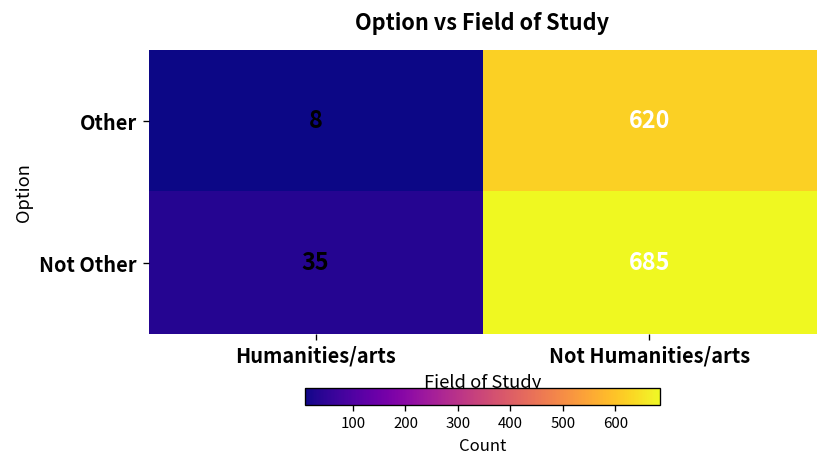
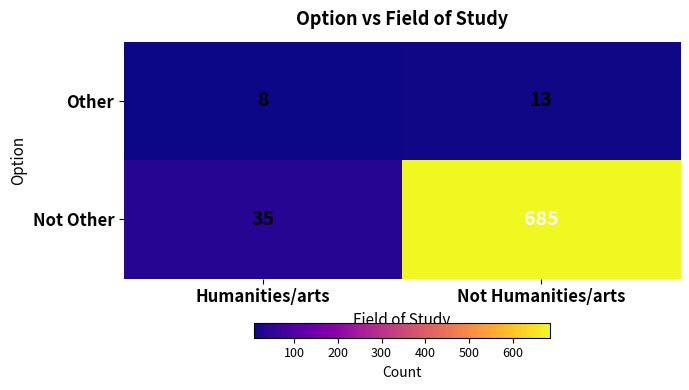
  {
    "Other": {
      "Humanities/arts": 8,
-     "Not Humanities/arts": 620
+     "Not Humanities/arts": 13
    },
    "Not Other": {
      "Humanities/arts": 35,
      "Not Humanities/arts": 685
    }
  }
